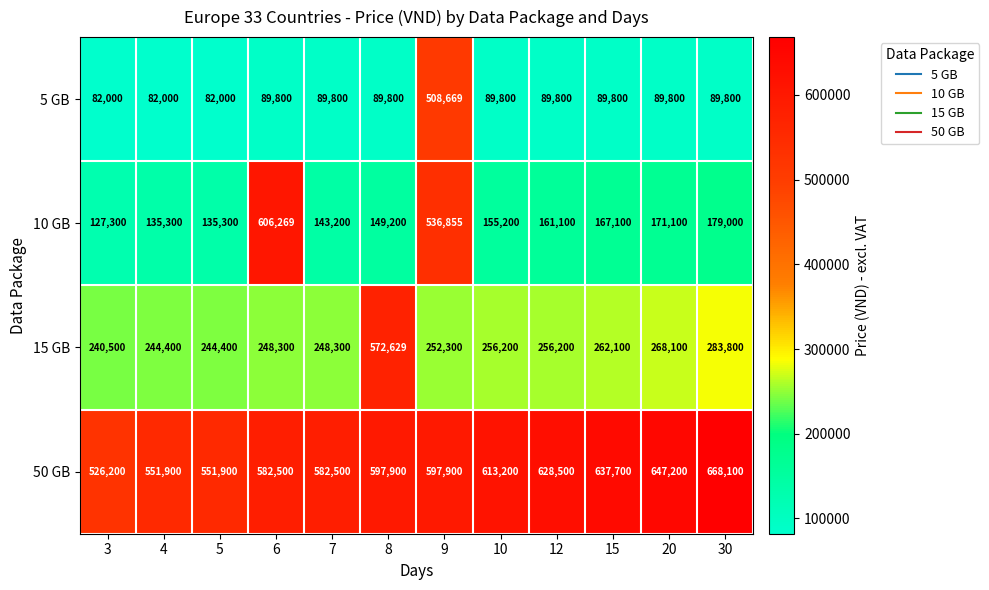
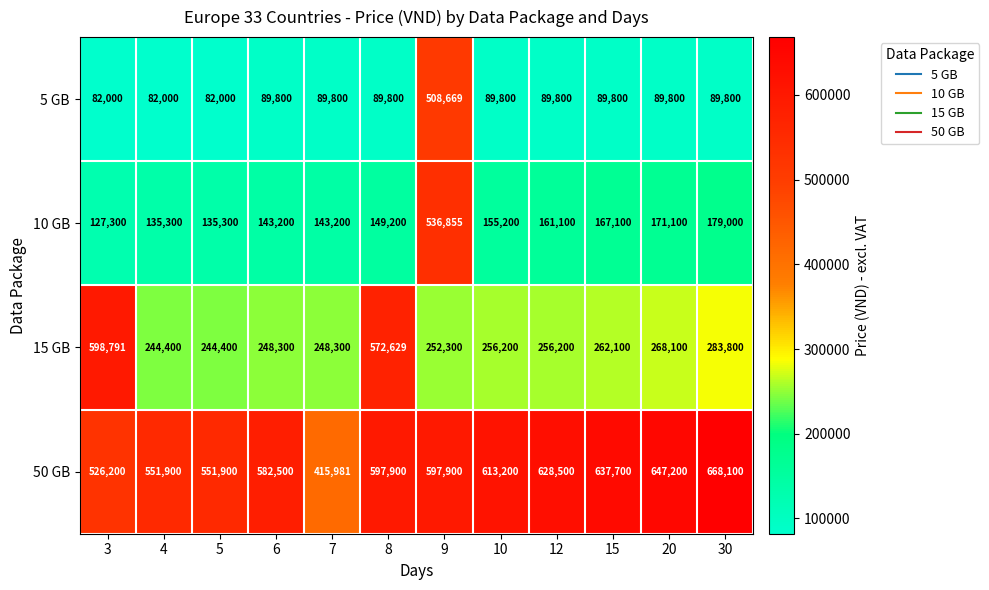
  {
    "5 GB": {
      "3": "82,000",
      "4": "82,000",
      "5": "82,000",
      "6": "89,800",
      "7": "89,800",
      "8": "89,800",
      "9": "508,669",
      "10": "89,800",
      "12": "89,800",
      "15": "89,800",
      "20": "89,800",
      "30": "89,800"
    },
    "10 GB": {
      "3": "127,300",
      "4": "135,300",
      "5": "135,300",
-     "6": "606,269",
+     "6": "143,200",
      "7": "143,200",
      "8": "149,200",
      "9": "536,855",
      "10": "155,200",
      "12": "161,100",
      "15": "167,100",
      "20": "171,100",
      "30": "179,000"
    },
    "15 GB": {
-     "3": "240,500",
+     "3": "598,791",
      "4": "244,400",
      "5": "244,400",
      "6": "248,300",
      "7": "248,300",
      "8": "572,629",
      "9": "252,300",
      "10": "256,200",
      "12": "256,200",
      "15": "262,100",
      "20": "268,100",
      "30": "283,800"
    },
    "50 GB": {
      "3": "526,200",
      "4": "551,900",
      "5": "551,900",
      "6": "582,500",
-     "7": "582,500",
+     "7": "415,981",
      "8": "597,900",
      "9": "597,900",
      "10": "613,200",
      "12": "628,500",
      "15": "637,700",
      "20": "647,200",
      "30": "668,100"
    }
  }
